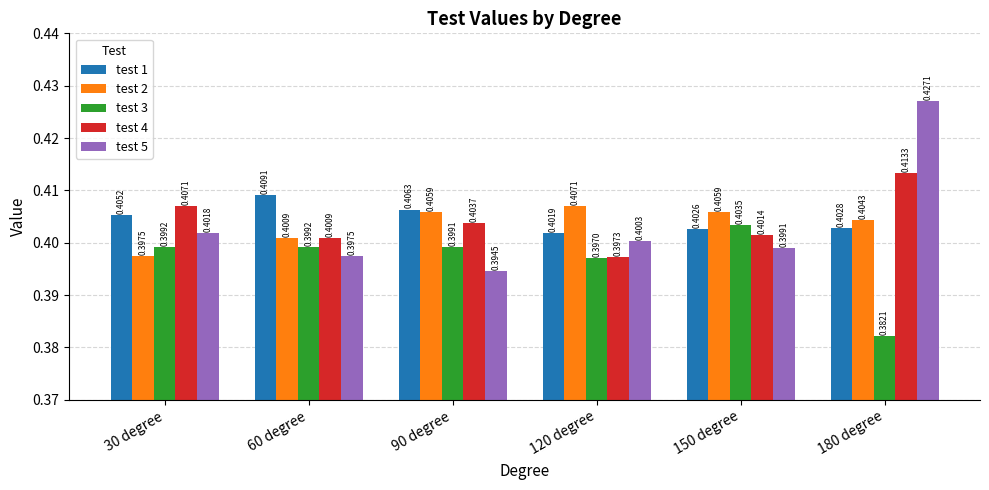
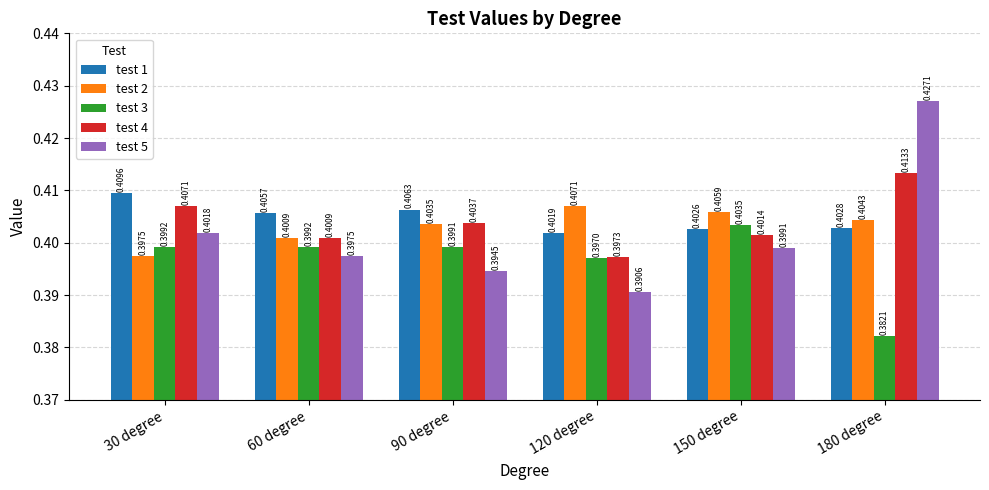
  {
    "test 1": {
-     "30 degree": 0.4052,
-     "60 degree": 0.4091,
+     "30 degree": 0.4096,
+     "60 degree": 0.4057,
      "90 degree": 0.4063,
      "120 degree": 0.4019,
      "150 degree": 0.4026,
      "180 degree": 0.4028
    },
    "test 2": {
      "30 degree": 0.3975,
      "60 degree": 0.4009,
-     "90 degree": 0.4059,
+     "90 degree": 0.4035,
      "120 degree": 0.4071,
      "150 degree": 0.4059,
      "180 degree": 0.4043
    },
    "test 3": {
      "30 degree": 0.3992,
      "60 degree": 0.3992,
      "90 degree": 0.3991,
      "120 degree": 0.3970,
      "150 degree": 0.4035,
      "180 degree": 0.3821
    },
    "test 4": {
      "30 degree": 0.4071,
      "60 degree": 0.4009,
      "90 degree": 0.4037,
      "120 degree": 0.3973,
      "150 degree": 0.4014,
      "180 degree": 0.4133
    },
    "test 5": {
      "30 degree": 0.4018,
      "60 degree": 0.3975,
      "90 degree": 0.3945,
-     "120 degree": 0.4003,
+     "120 degree": 0.3906,
      "150 degree": 0.3991,
      "180 degree": 0.4271
    }
  }
